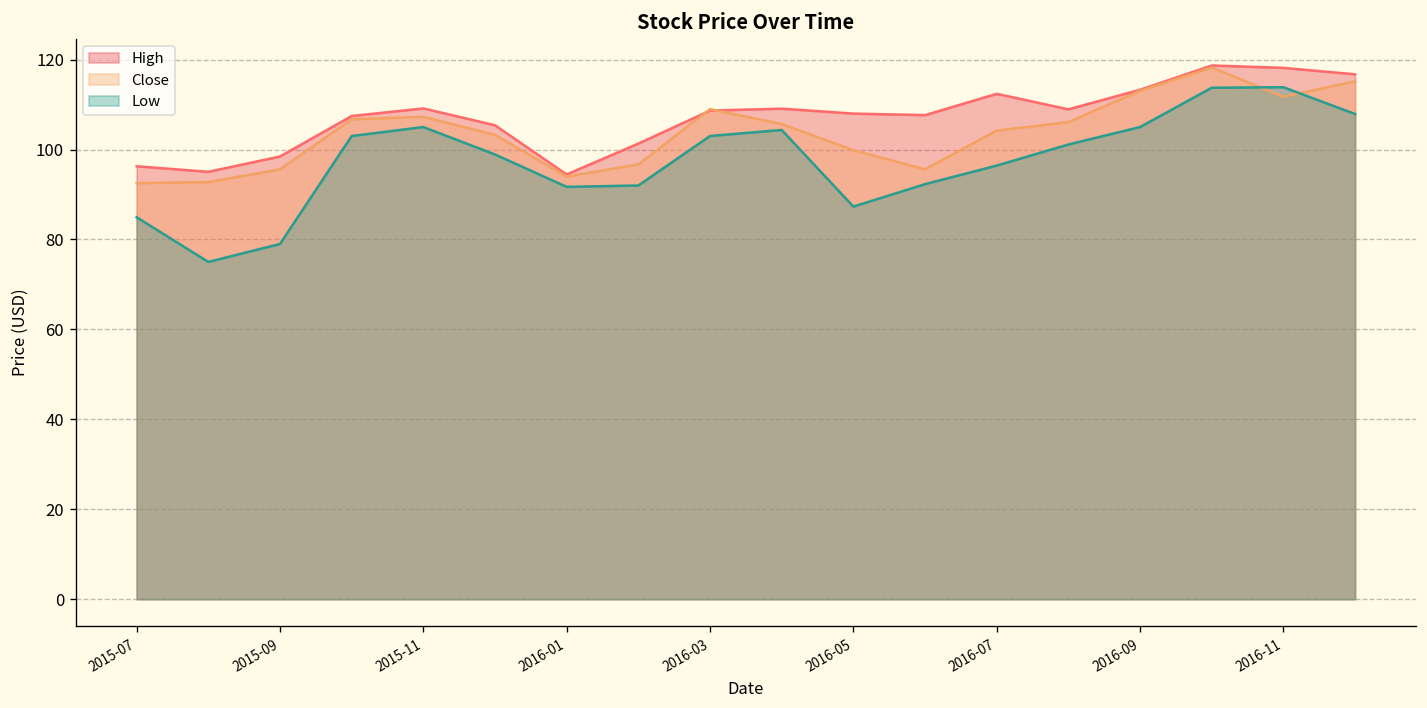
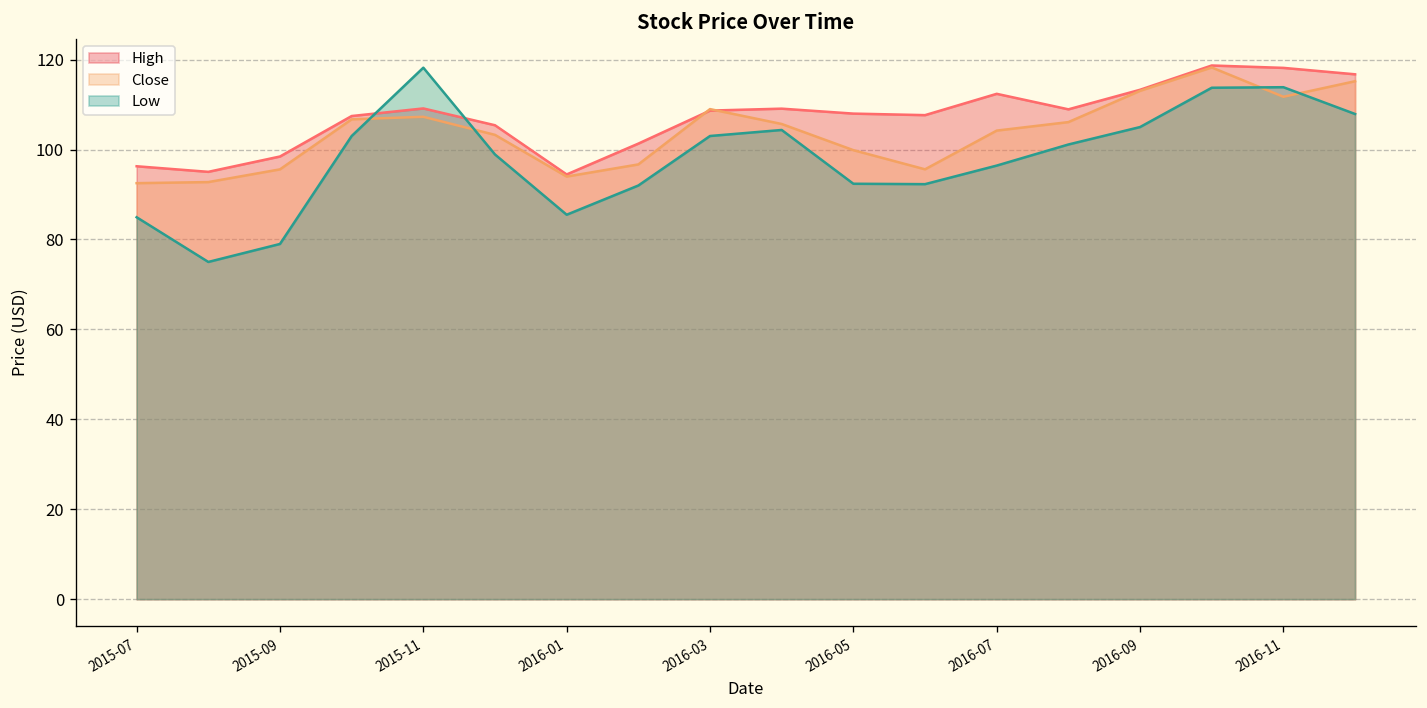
  {
    "Low": {
      "2015-07": 85,
      "2015-09": 79,
-     "2015-11": 105,
-     "2016-01": 92,
+     "2015-11": 118,
+     "2016-01": 86,
      "2016-03": 103,
-     "2016-05": 87,
+     "2016-05": 92,
      "2016-07": 96,
      "2016-09": 105,
      "2016-11": 114
    }
  }
